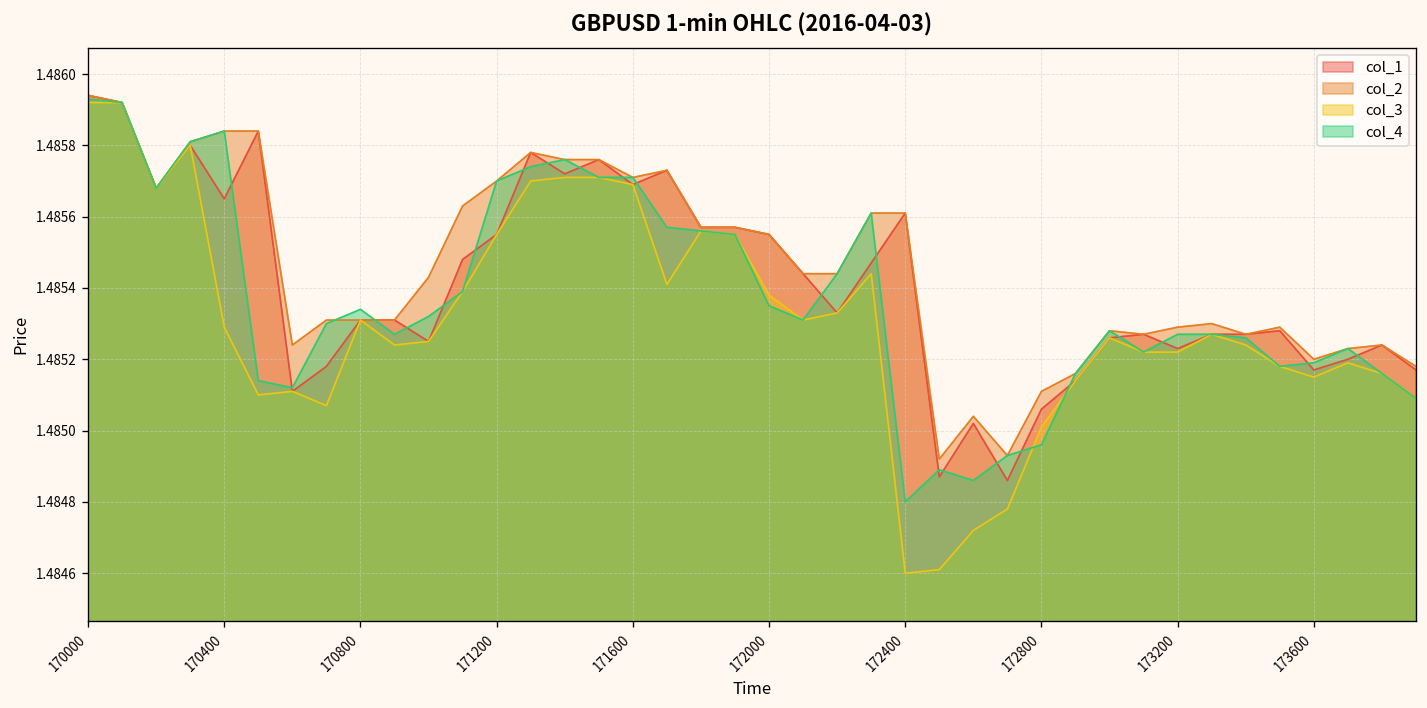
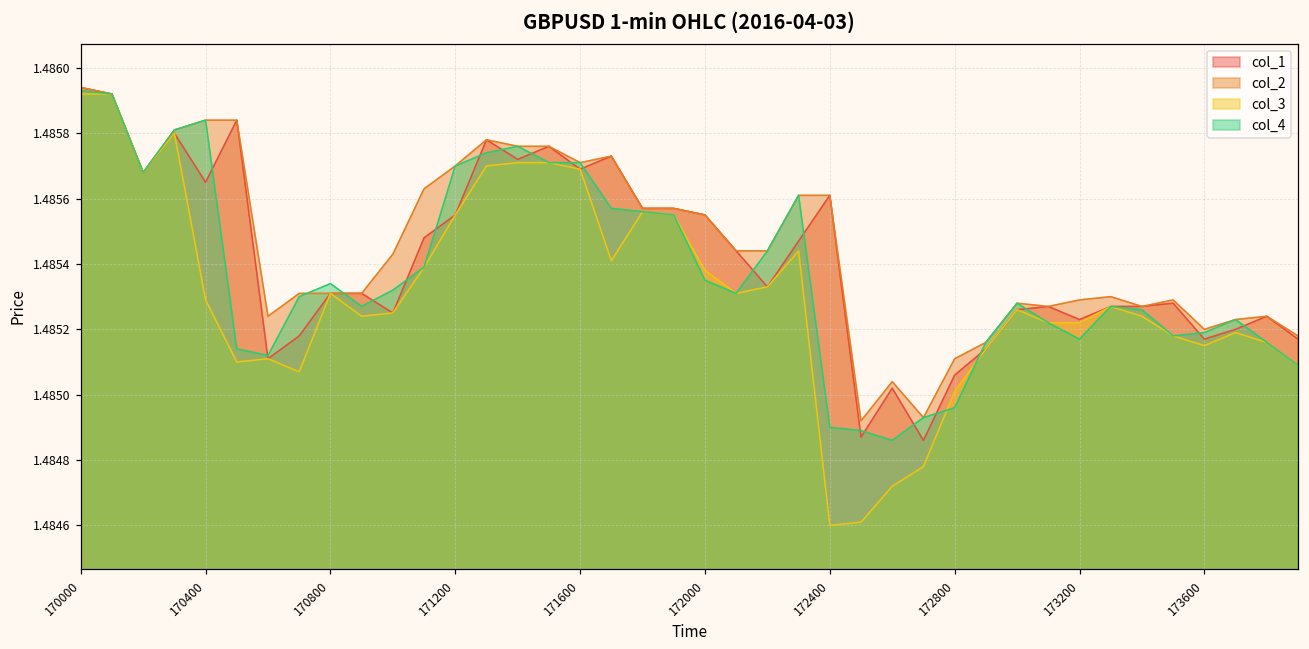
  {
    "col_4": {
      "170000": 1.48593,
      "170800": 1.48534,
      "172000": 1.48535,
-     "172400": 1.4848,
+     "172400": 1.4849,
      "172800": 1.48496,
-     "173200": 1.48527,
+     "173200": 1.48517,
      "173600": 1.48519
    }
  }
